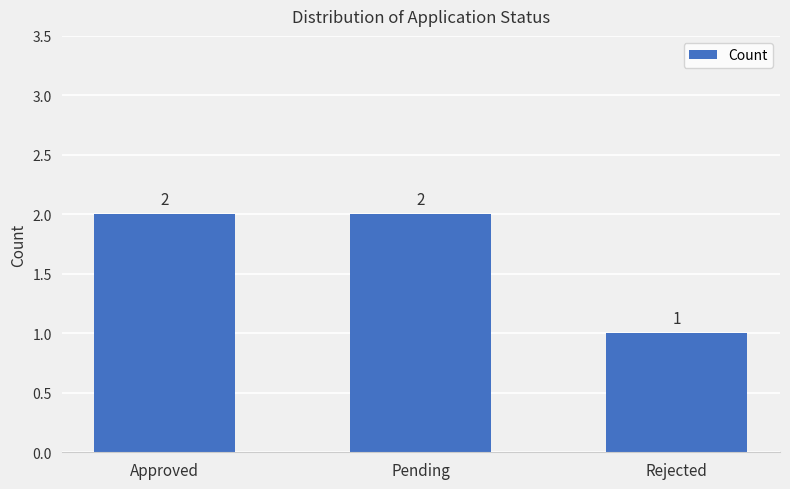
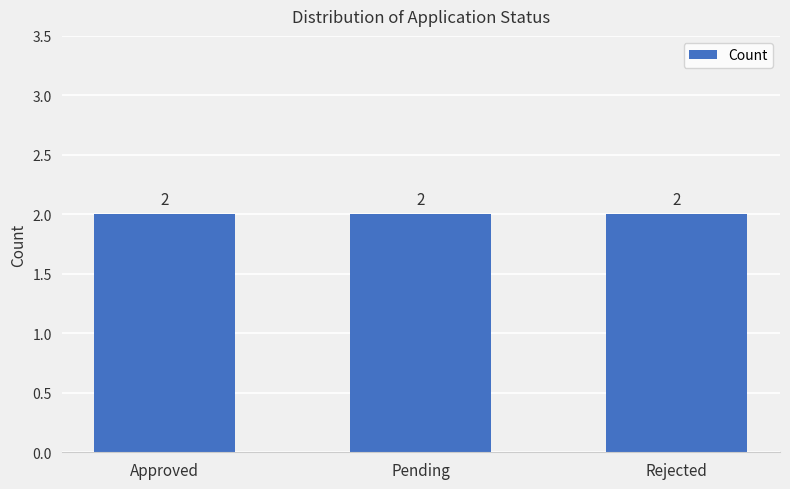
  {
    "Approved": 2,
    "Pending": 2,
-   "Rejected": 1
+   "Rejected": 2
  }
